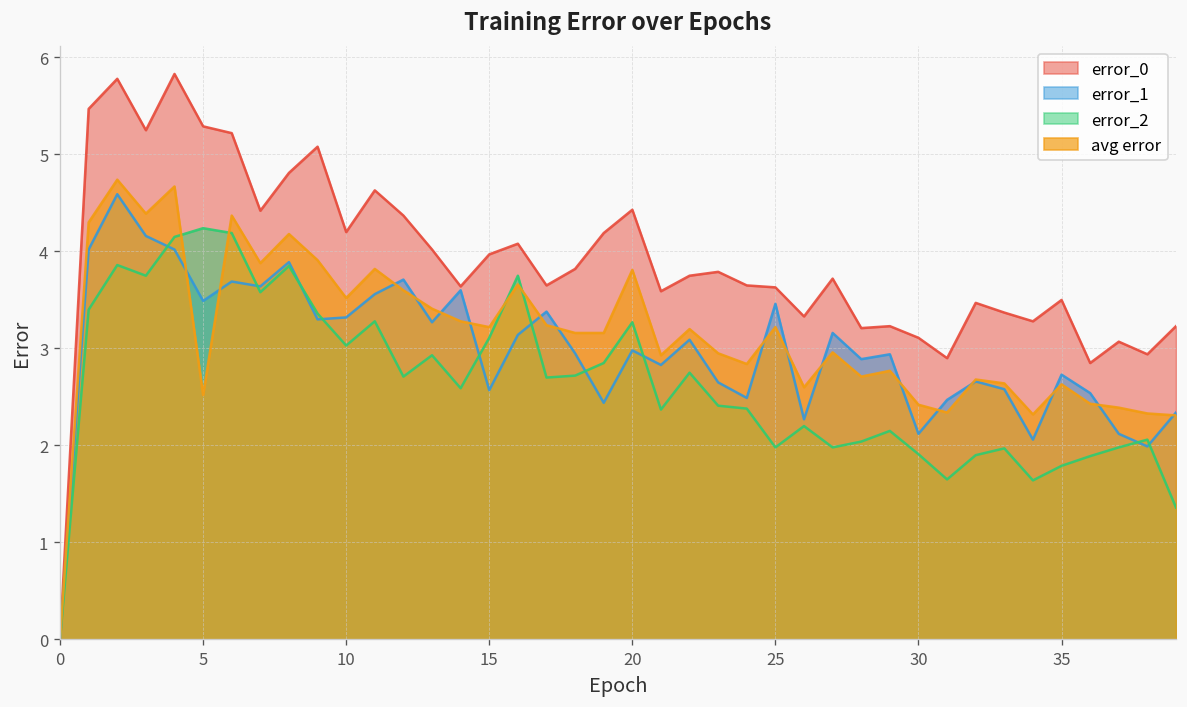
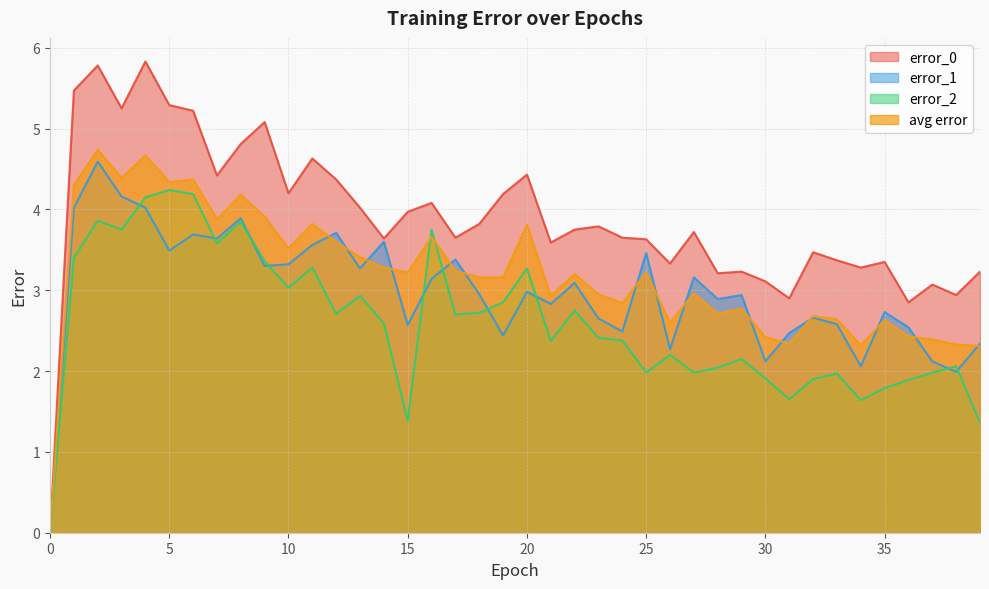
  {
    "error_0": {
      "5": 5.3,
      "10": 4.2,
      "15": 4.0,
      "20": 4.4,
      "25": 3.6,
      "30": 3.1,
-     "35": 3.5
+     "35": 3.4
    },
    "error_1": {
      "5": 3.5,
      "10": 3.3,
      "15": 2.6,
      "20": 3.0,
      "25": 3.5,
      "30": 2.1,
      "35": 2.7
    },
    "error_2": {
      "5": 4.2,
      "10": 3.0,
-     "15": 3.1,
+     "15": 1.4,
      "20": 3.3,
      "25": 2.0,
      "30": 1.9,
      "35": 1.8
    },
    "avg error": {
-     "5": 2.5,
+     "5": 4.3,
      "10": 3.5,
      "15": 3.2,
      "20": 3.8,
      "25": 3.2,
      "30": 2.4,
      "35": 2.6
    }
  }
